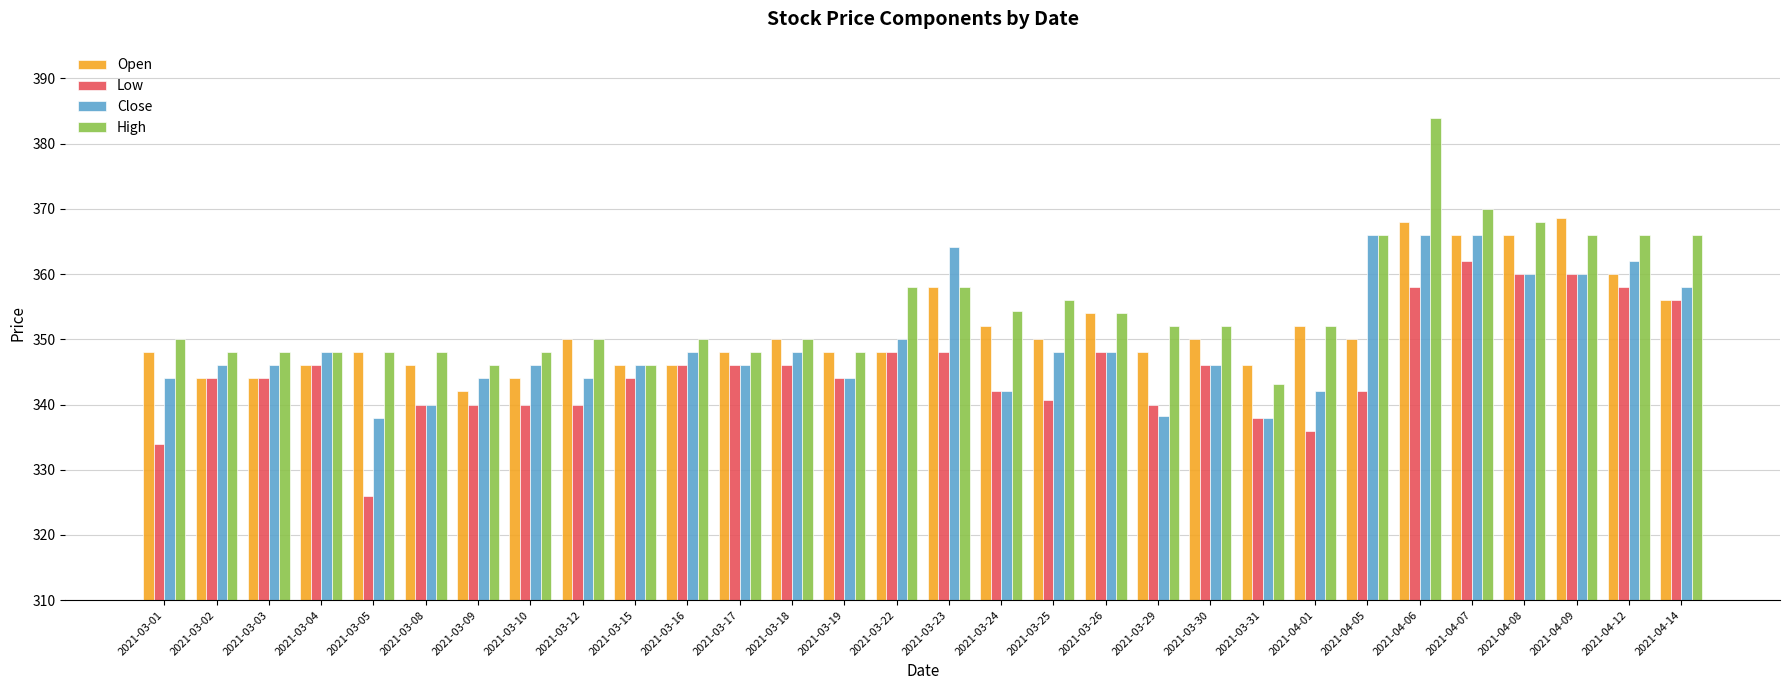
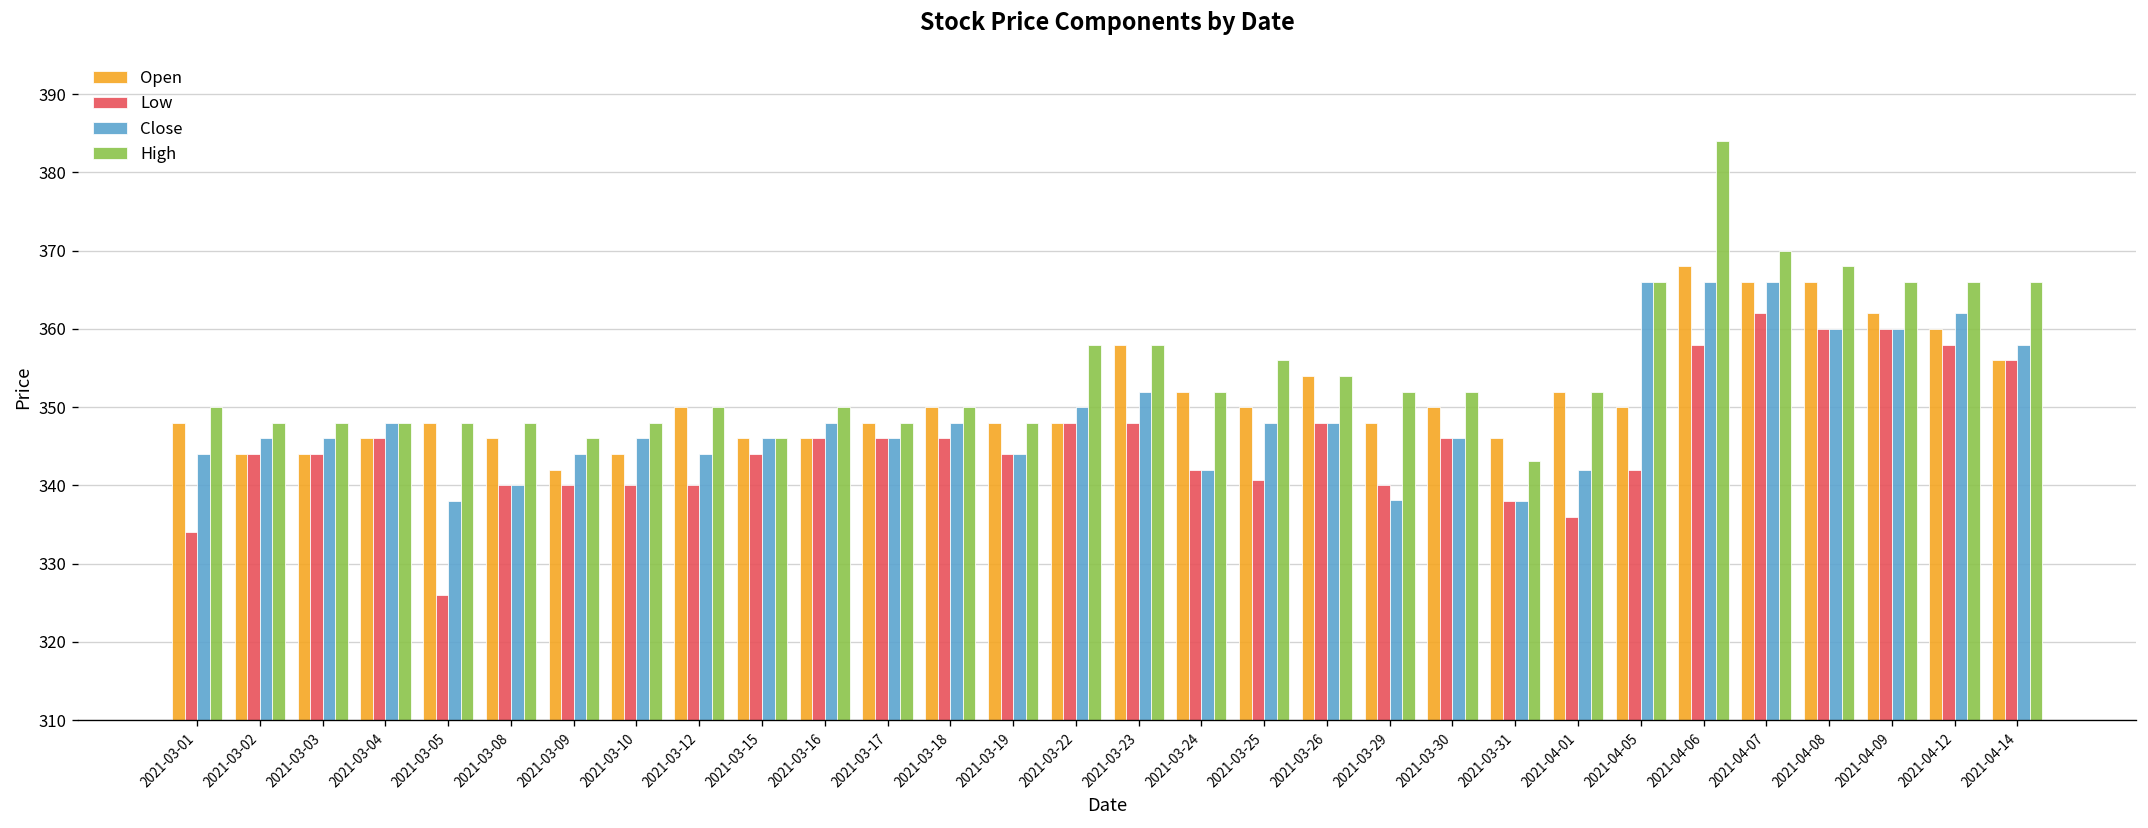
  {
    "Open": {
      "2021-03-01": 348,
      "2021-03-02": 344,
      "2021-03-03": 344,
      "2021-03-04": 346,
      "2021-03-05": 348,
      "2021-03-08": 346,
      "2021-03-09": 342,
      "2021-03-10": 344,
      "2021-03-12": 350,
      "2021-03-15": 346,
      "2021-03-16": 346,
      "2021-03-17": 348,
      "2021-03-18": 350,
      "2021-03-19": 348,
      "2021-03-22": 348,
      "2021-03-23": 358,
      "2021-03-24": 352,
      "2021-03-25": 350,
      "2021-03-26": 354,
      "2021-03-29": 348,
      "2021-03-30": 350,
      "2021-03-31": 346,
      "2021-04-01": 352,
      "2021-04-05": 350,
      "2021-04-06": 368,
      "2021-04-07": 366,
      "2021-04-08": 366,
-     "2021-04-09": 369,
+     "2021-04-09": 362,
      "2021-04-12": 360,
      "2021-04-14": 356
    },
    "Low": {
      "2021-03-01": 334,
      "2021-03-02": 344,
      "2021-03-03": 344,
      "2021-03-04": 346,
      "2021-03-05": 326,
      "2021-03-08": 340,
      "2021-03-09": 340,
      "2021-03-10": 340,
      "2021-03-12": 340,
      "2021-03-15": 344,
      "2021-03-16": 346,
      "2021-03-17": 346,
      "2021-03-18": 346,
      "2021-03-19": 344,
      "2021-03-22": 348,
      "2021-03-23": 348,
      "2021-03-24": 342,
      "2021-03-25": 341,
      "2021-03-26": 348,
      "2021-03-29": 340,
      "2021-03-30": 346,
      "2021-03-31": 338,
      "2021-04-01": 336,
      "2021-04-05": 342,
      "2021-04-06": 358,
      "2021-04-07": 362,
      "2021-04-08": 360,
      "2021-04-09": 360,
      "2021-04-12": 358,
      "2021-04-14": 356
    },
    "Close": {
      "2021-03-01": 344,
      "2021-03-02": 346,
      "2021-03-03": 346,
      "2021-03-04": 348,
      "2021-03-05": 338,
      "2021-03-08": 340,
      "2021-03-09": 344,
      "2021-03-10": 346,
      "2021-03-12": 344,
      "2021-03-15": 346,
      "2021-03-16": 348,
      "2021-03-17": 346,
      "2021-03-18": 348,
      "2021-03-19": 344,
      "2021-03-22": 350,
-     "2021-03-23": 364,
+     "2021-03-23": 352,
      "2021-03-24": 342,
      "2021-03-25": 348,
      "2021-03-26": 348,
      "2021-03-29": 338,
      "2021-03-30": 346,
      "2021-03-31": 338,
      "2021-04-01": 342,
      "2021-04-05": 366,
      "2021-04-06": 366,
      "2021-04-07": 366,
      "2021-04-08": 360,
      "2021-04-09": 360,
      "2021-04-12": 362,
      "2021-04-14": 358
    },
    "High": {
      "2021-03-01": 350,
      "2021-03-02": 348,
      "2021-03-03": 348,
      "2021-03-04": 348,
      "2021-03-05": 348,
      "2021-03-08": 348,
      "2021-03-09": 346,
      "2021-03-10": 348,
      "2021-03-12": 350,
      "2021-03-15": 346,
      "2021-03-16": 350,
      "2021-03-17": 348,
      "2021-03-18": 350,
      "2021-03-19": 348,
      "2021-03-22": 358,
      "2021-03-23": 358,
-     "2021-03-24": 354,
+     "2021-03-24": 352,
      "2021-03-25": 356,
      "2021-03-26": 354,
      "2021-03-29": 352,
      "2021-03-30": 352,
      "2021-03-31": 343,
      "2021-04-01": 352,
      "2021-04-05": 366,
      "2021-04-06": 384,
      "2021-04-07": 370,
      "2021-04-08": 368,
      "2021-04-09": 366,
      "2021-04-12": 366,
      "2021-04-14": 366
    }
  }
